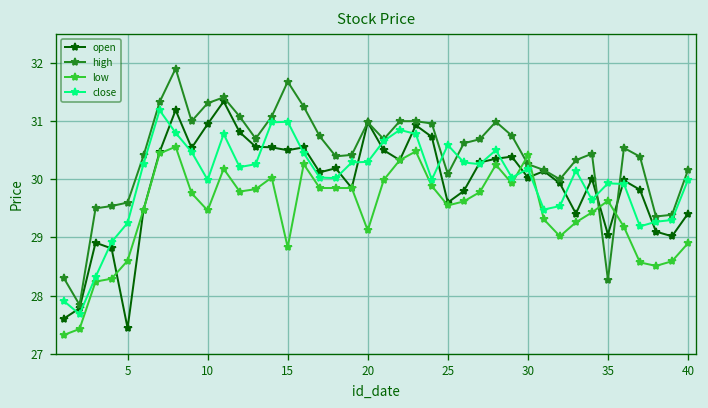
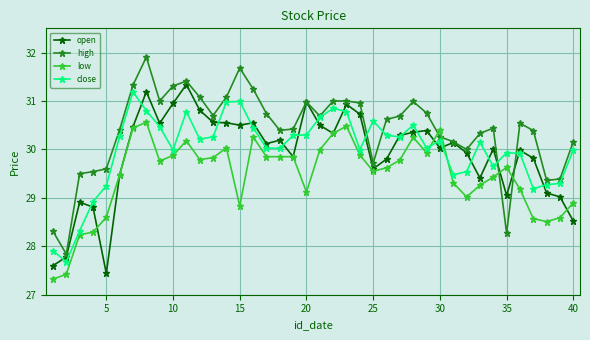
  {
    "open": {
      "5": 27.4,
      "10": 31.0,
      "15": 30.5,
      "30": 30.0,
      "35": 29.1,
-     "40": 29.4
+     "40": 28.5
    },
    "high": {
      "5": 29.6,
      "10": 31.3,
      "15": 31.7,
-     "25": 30.1,
+     "25": 29.7,
      "30": 30.3,
      "35": 28.3,
      "40": 30.2
    },
    "low": {
      "5": 28.6,
-     "10": 29.5,
+     "10": 29.9,
      "15": 28.8,
      "20": 29.1,
      "30": 30.4,
      "35": 29.6,
      "40": 28.9
    },
    "close": {
      "5": 29.3,
      "10": 30.0,
      "15": 31.0,
      "20": 30.3,
      "25": 30.6,
      "30": 30.2,
      "35": 29.9,
      "40": 30.0
    }
  }
